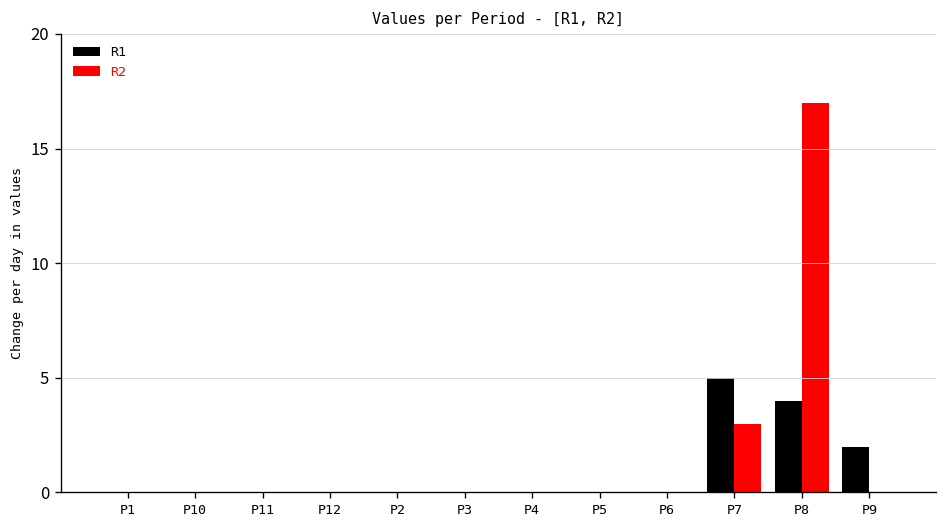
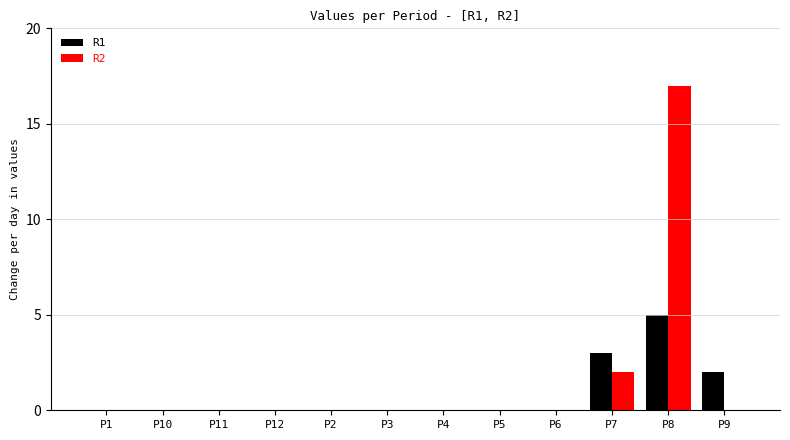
  {
    "R1": {
      "P1": 0,
      "P10": 0,
      "P11": 0,
      "P12": 0,
      "P2": 0,
      "P3": 0,
      "P4": 0,
      "P5": 0,
      "P6": 0,
-     "P7": 5,
-     "P8": 4,
+     "P7": 3,
+     "P8": 5,
      "P9": 2
    },
    "R2": {
      "P1": 0,
      "P10": 0,
      "P11": 0,
      "P12": 0,
      "P2": 0,
      "P3": 0,
      "P4": 0,
      "P5": 0,
      "P6": 0,
-     "P7": 3,
+     "P7": 2,
      "P8": 17,
      "P9": 0
    }
  }
